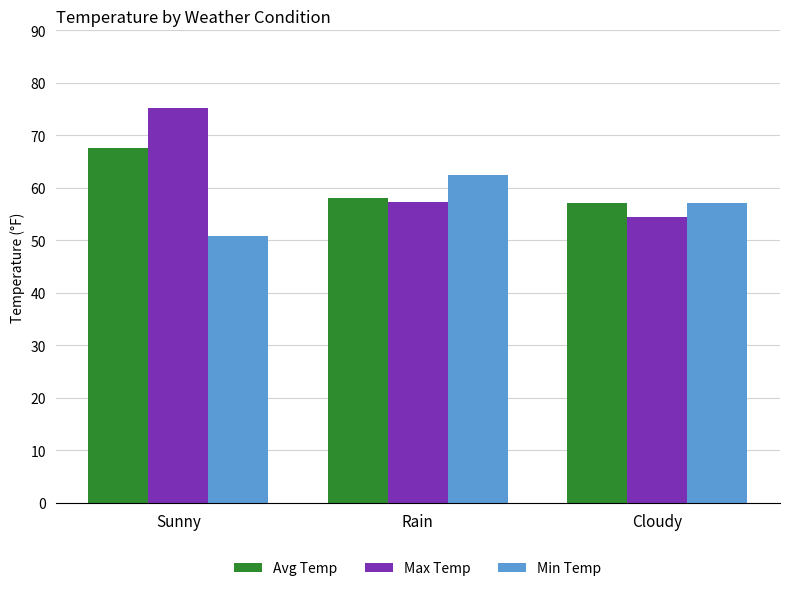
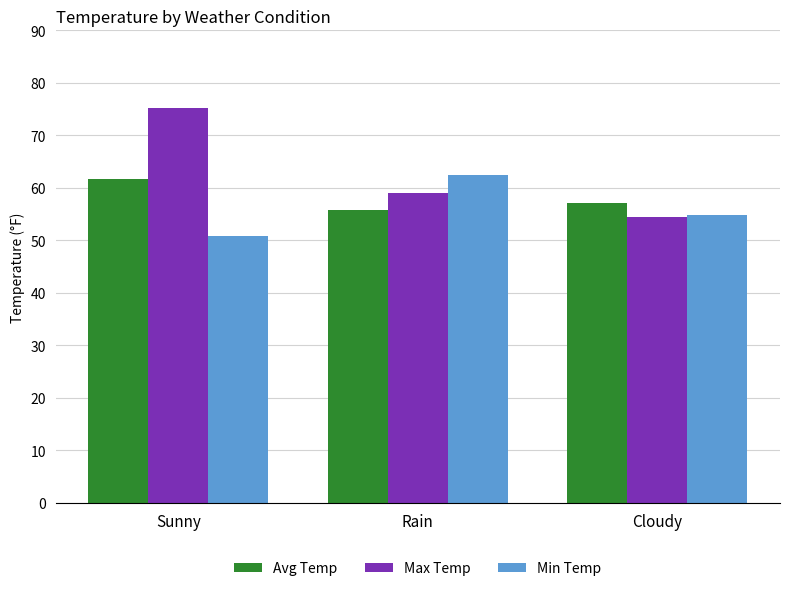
  {
    "Avg Temp": {
-     "Sunny": 68,
-     "Rain": 58,
+     "Sunny": 62,
+     "Rain": 56,
      "Cloudy": 57
    },
    "Max Temp": {
      "Sunny": 75,
-     "Rain": 57,
+     "Rain": 59,
      "Cloudy": 54
    },
    "Min Temp": {
      "Sunny": 51,
      "Rain": 63,
-     "Cloudy": 57
+     "Cloudy": 55
    }
  }
